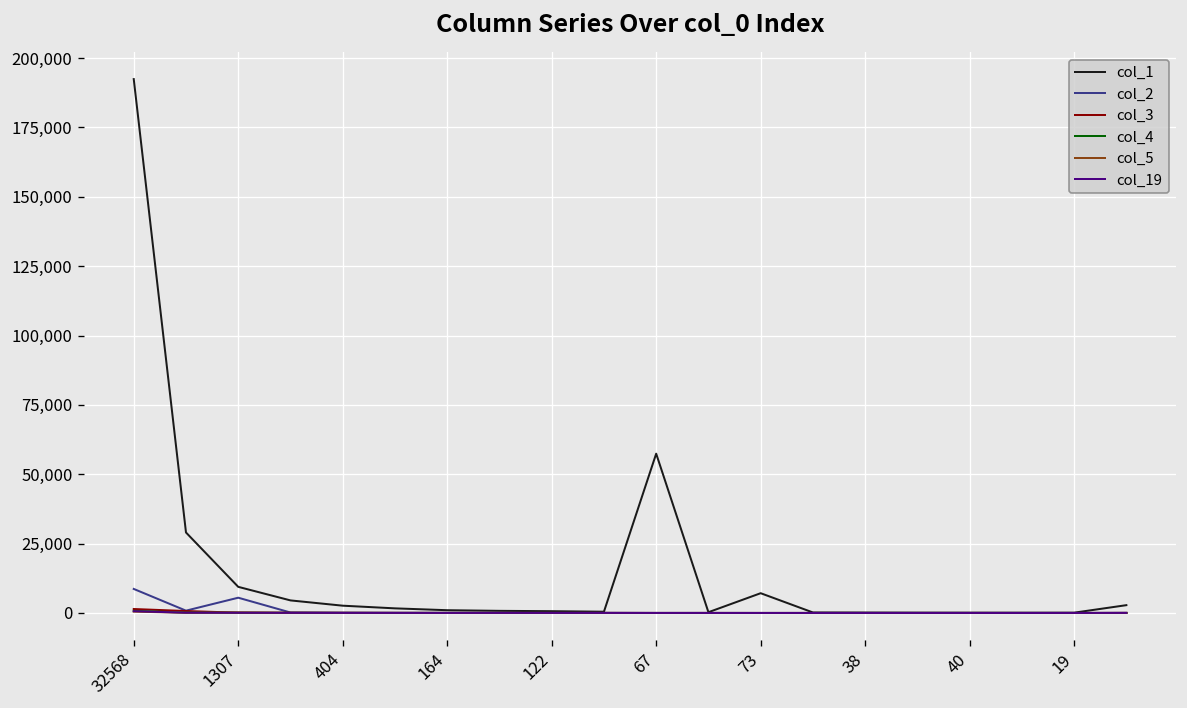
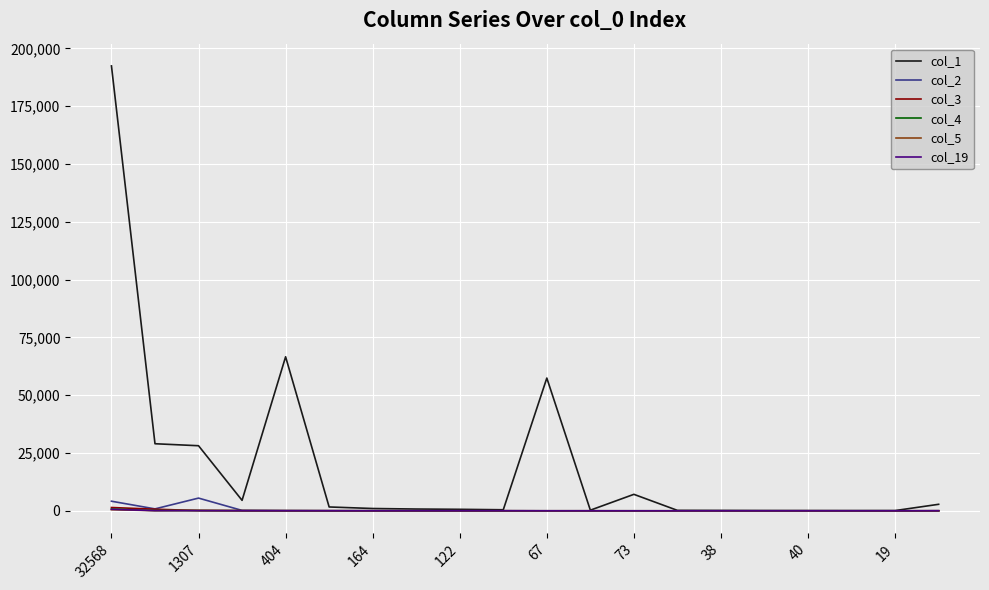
  {
    "col_1": {
      "32568": "192,000",
-     "1307": "9,000",
-     "404": "3,000",
+     "1307": "28,000",
+     "404": "67,000",
      "67": "57,000",
      "73": "7,000"
    },
    "col_2": {
-     "32568": "9,000",
+     "32568": "4,000",
      "1307": "6,000"
    }
  }
